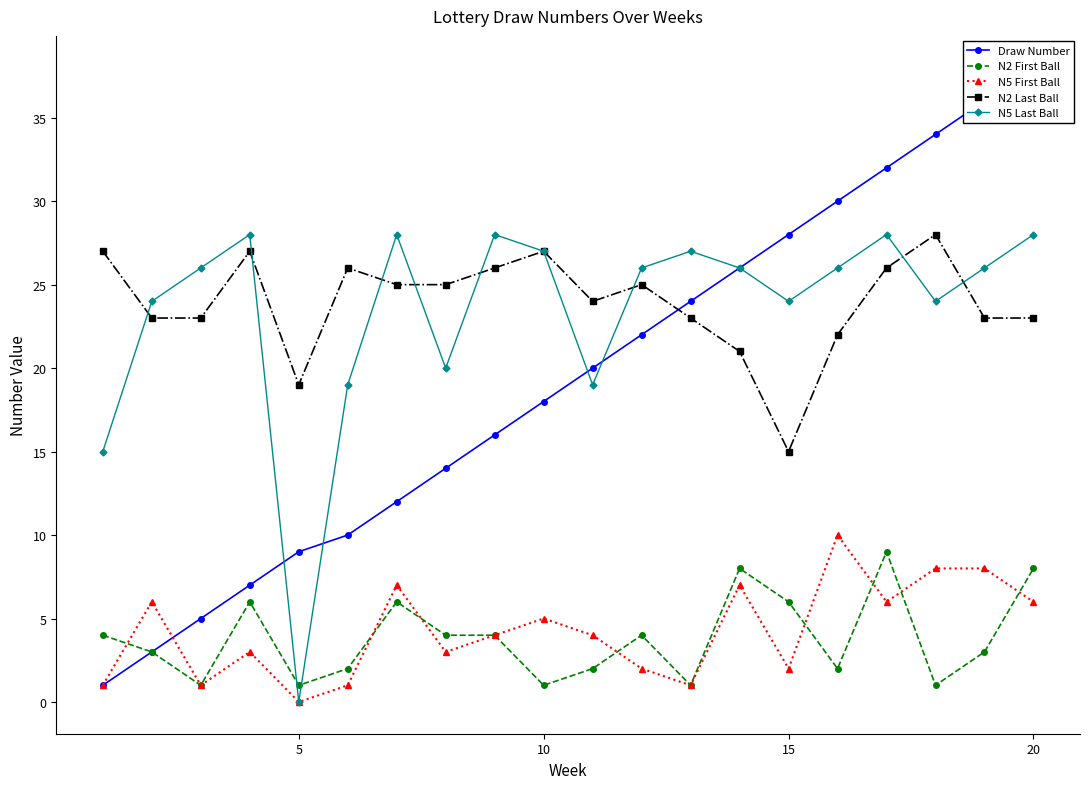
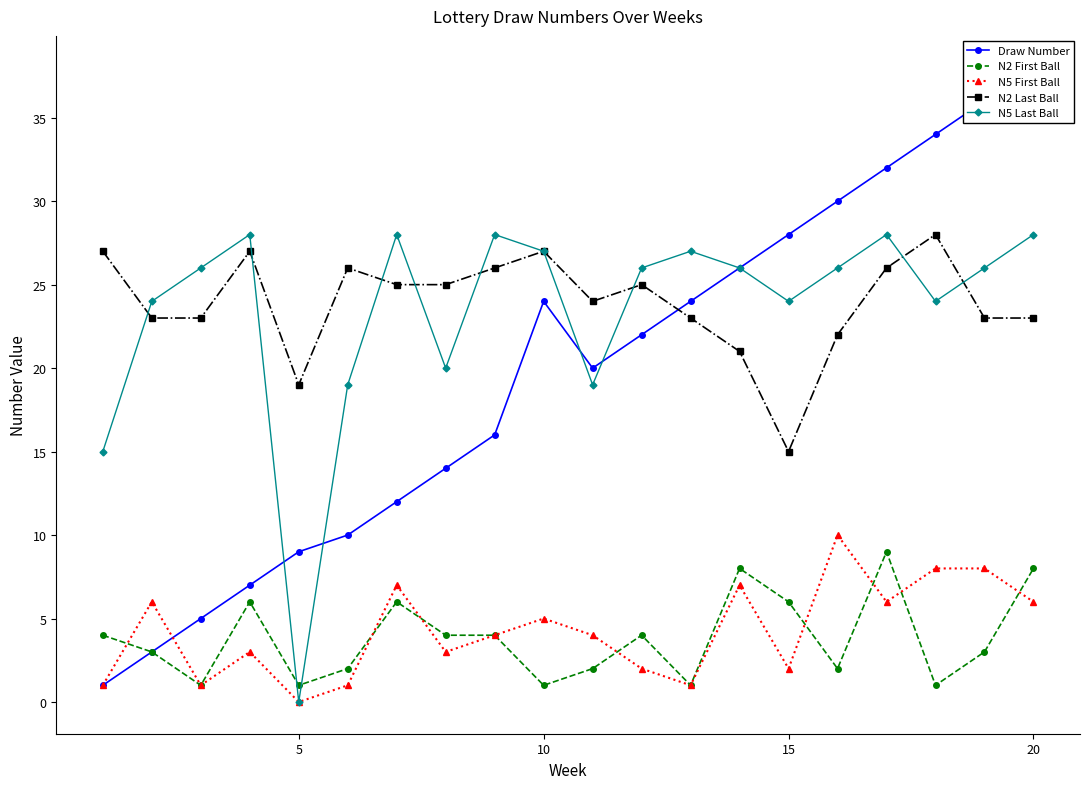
  {
    "Draw Number": {
      "5": 9,
-     "10": 18,
+     "10": 24,
      "15": 28
    },
    "N2 First Ball": {
      "5": 1,
      "10": 1,
      "15": 6,
      "20": 8
    },
    "N5 First Ball": {
      "10": 5,
      "15": 2,
      "20": 6
    },
    "N2 Last Ball": {
      "5": 19,
      "15": 15,
      "20": 23
    },
    "N5 Last Ball": {
      "15": 24,
      "20": 28
    }
  }
